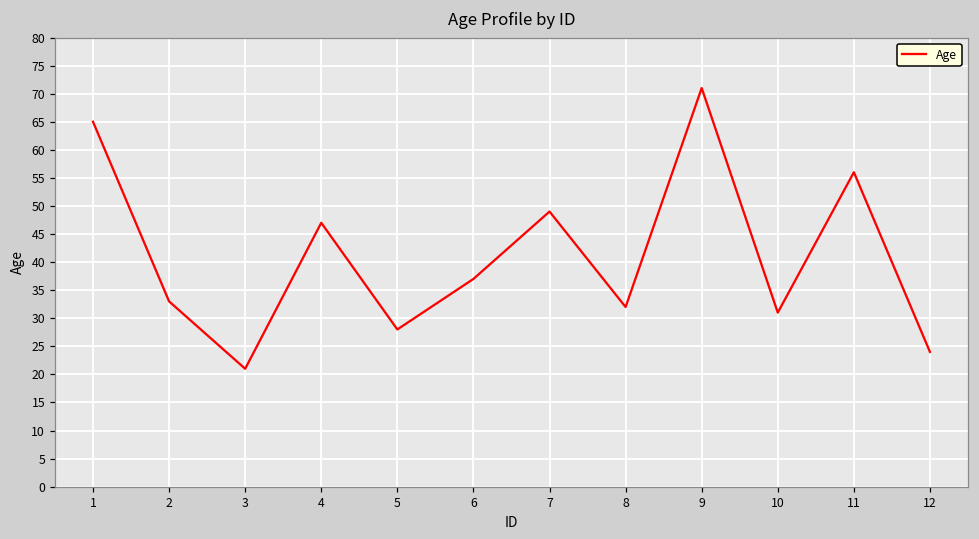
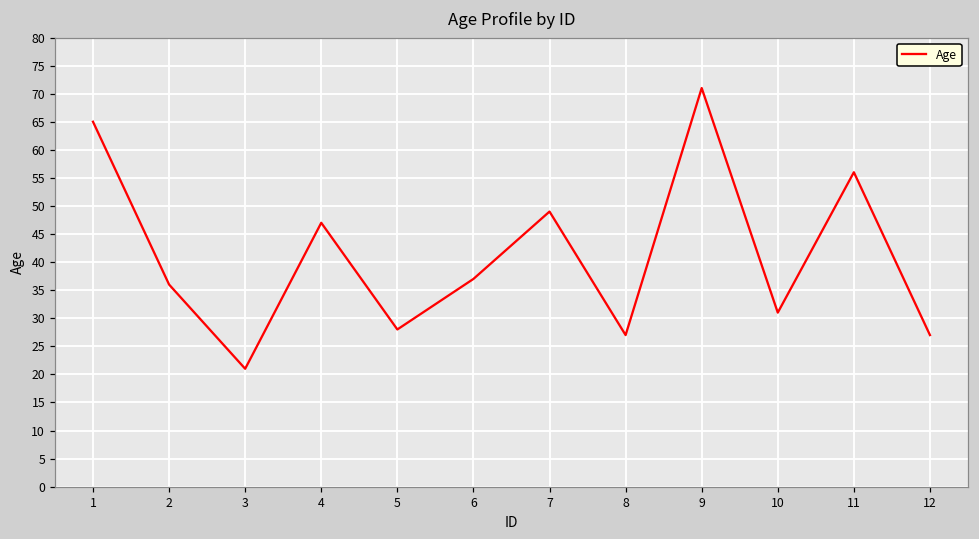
  {
    "1": 65,
-   "2": 33,
+   "2": 36,
    "3": 21,
    "4": 47,
    "5": 28,
    "6": 37,
    "7": 49,
-   "8": 32,
+   "8": 27,
    "9": 71,
    "10": 31,
    "11": 56,
-   "12": 24
+   "12": 27
  }
